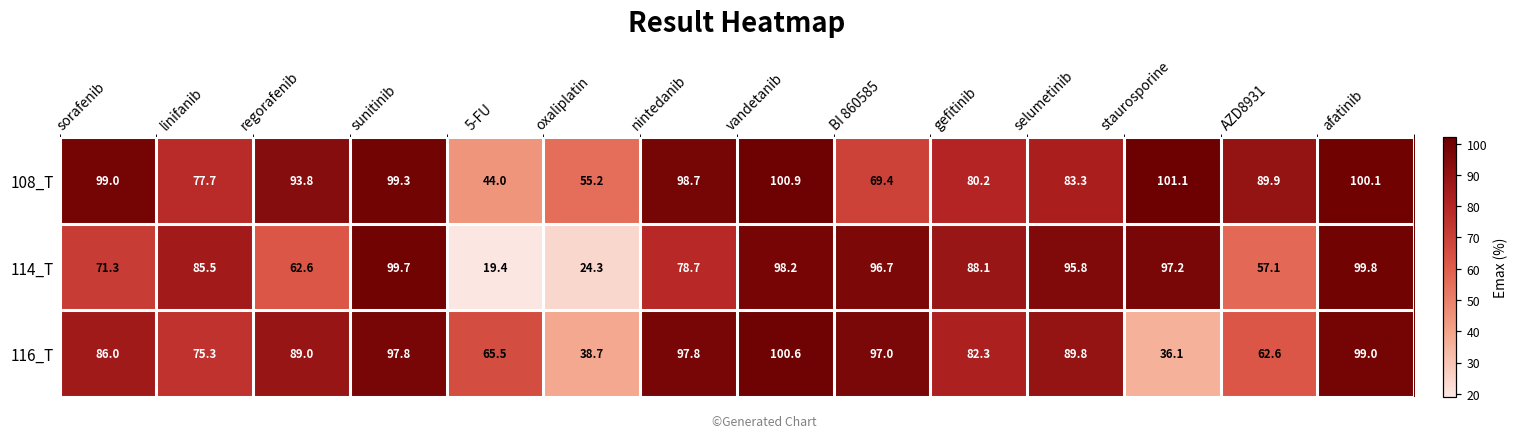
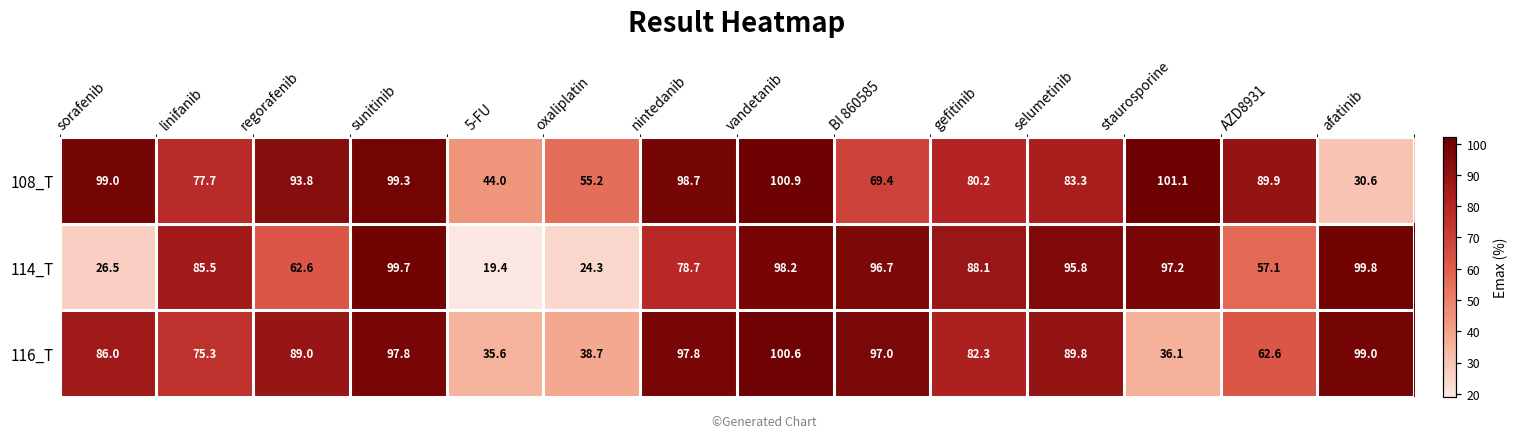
  {
    "108_T": {
      "sorafenib": 99.0,
      "linifanib": 77.7,
      "regorafenib": 93.8,
      "sunitinib": 99.3,
      "5-FU": 44.0,
      "oxaliplatin": 55.2,
      "nintedanib": 98.7,
      "vandetanib": 100.9,
      "BI 860585": 69.4,
      "gefitinib": 80.2,
      "selumetinib": 83.3,
      "staurosporine": 101.1,
      "AZD8931": 89.9,
-     "afatinib": 100.1
+     "afatinib": 30.6
    },
    "114_T": {
-     "sorafenib": 71.3,
+     "sorafenib": 26.5,
      "linifanib": 85.5,
      "regorafenib": 62.6,
      "sunitinib": 99.7,
      "5-FU": 19.4,
      "oxaliplatin": 24.3,
      "nintedanib": 78.7,
      "vandetanib": 98.2,
      "BI 860585": 96.7,
      "gefitinib": 88.1,
      "selumetinib": 95.8,
      "staurosporine": 97.2,
      "AZD8931": 57.1,
      "afatinib": 99.8
    },
    "116_T": {
      "sorafenib": 86.0,
      "linifanib": 75.3,
      "regorafenib": 89.0,
      "sunitinib": 97.8,
-     "5-FU": 65.5,
+     "5-FU": 35.6,
      "oxaliplatin": 38.7,
      "nintedanib": 97.8,
      "vandetanib": 100.6,
      "BI 860585": 97.0,
      "gefitinib": 82.3,
      "selumetinib": 89.8,
      "staurosporine": 36.1,
      "AZD8931": 62.6,
      "afatinib": 99.0
    }
  }
